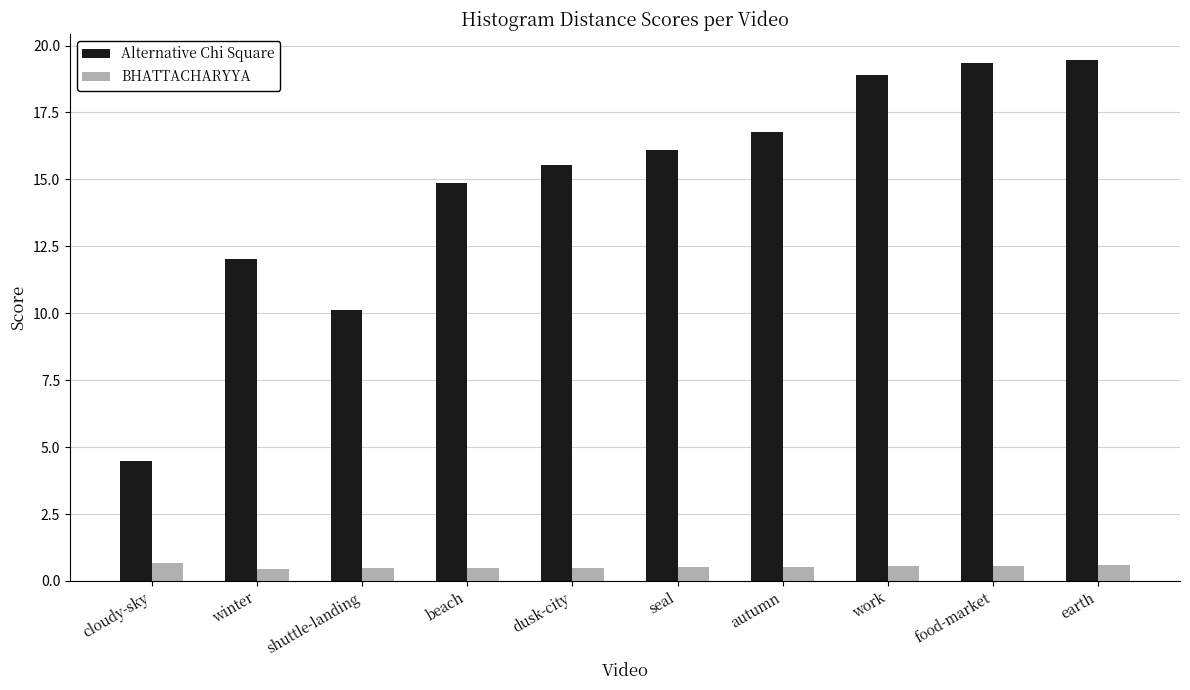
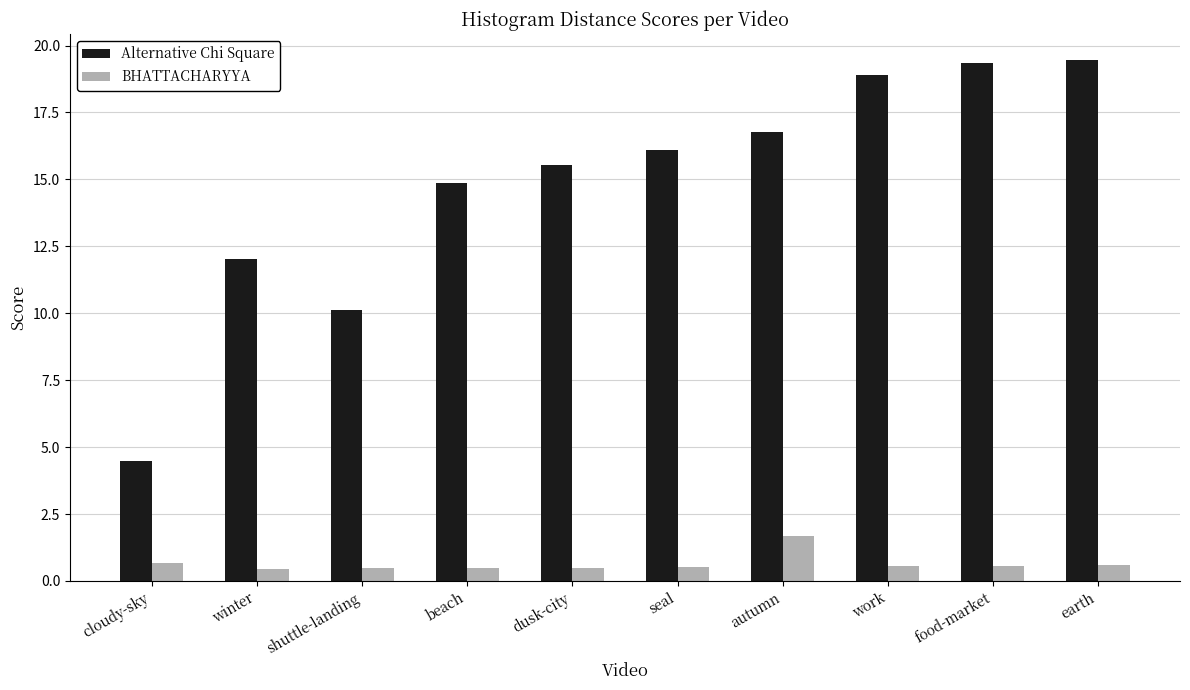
  {
    "Alternative Chi Square": {
      "cloudy-sky": 4.5,
      "winter": 12.0,
      "shuttle-landing": 10.1,
      "beach": 14.9,
      "dusk-city": 15.5,
      "seal": 16.1,
      "autumn": 16.8,
      "work": 18.9,
      "food-market": 19.4,
      "earth": 19.5
    },
    "BHATTACHARYYA": {
      "cloudy-sky": 0.7,
      "winter": 0.4,
      "shuttle-landing": 0.5,
      "beach": 0.5,
      "dusk-city": 0.5,
      "seal": 0.5,
-     "autumn": 0.5,
+     "autumn": 1.7,
      "work": 0.6,
      "food-market": 0.6,
      "earth": 0.6
    }
  }
